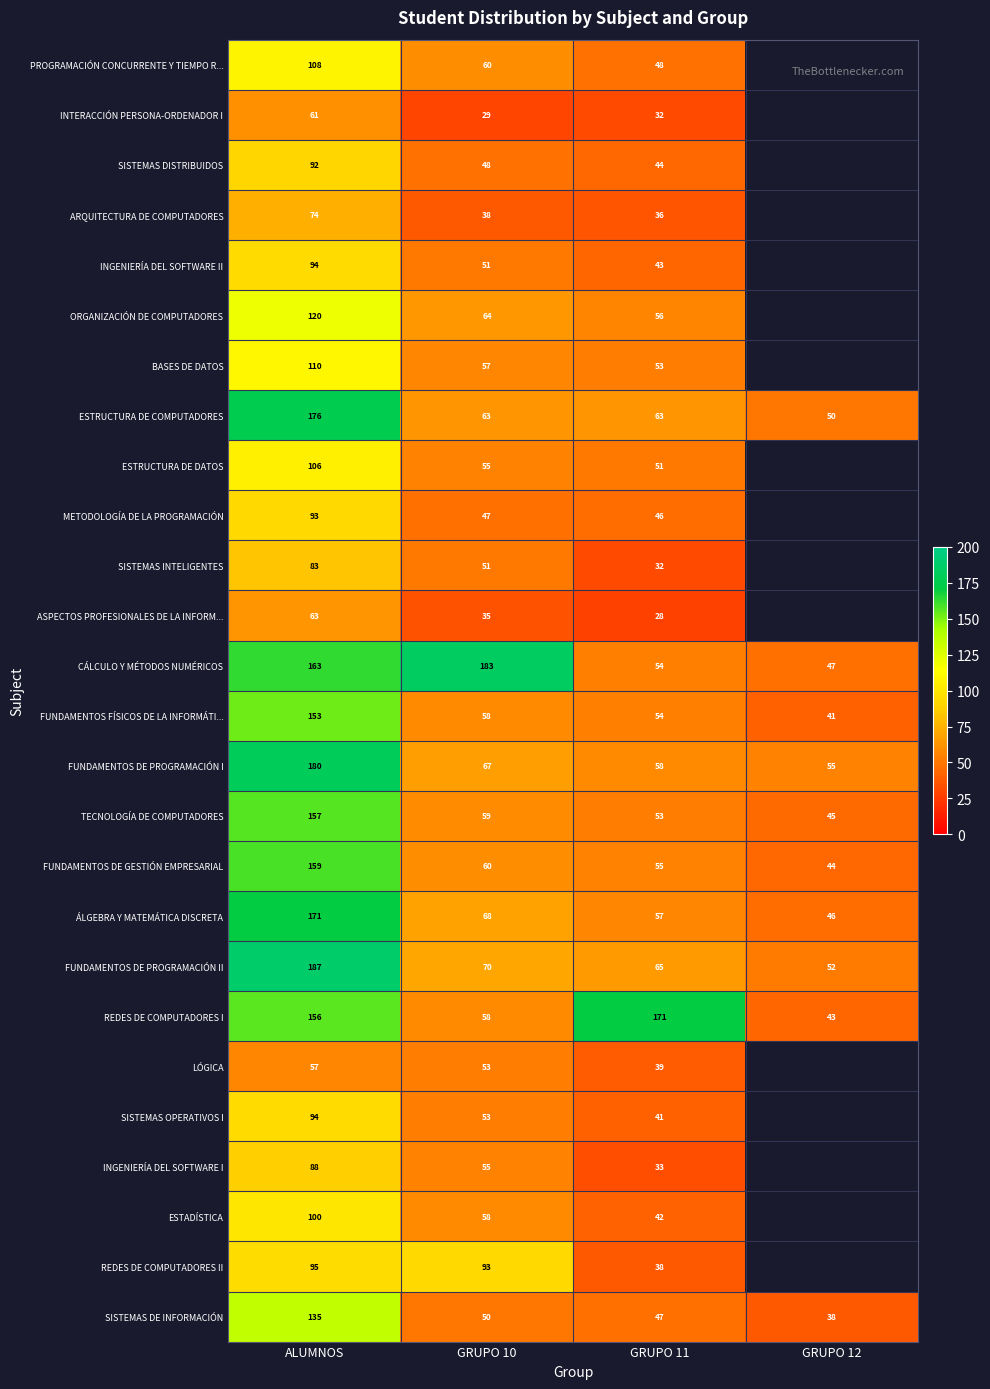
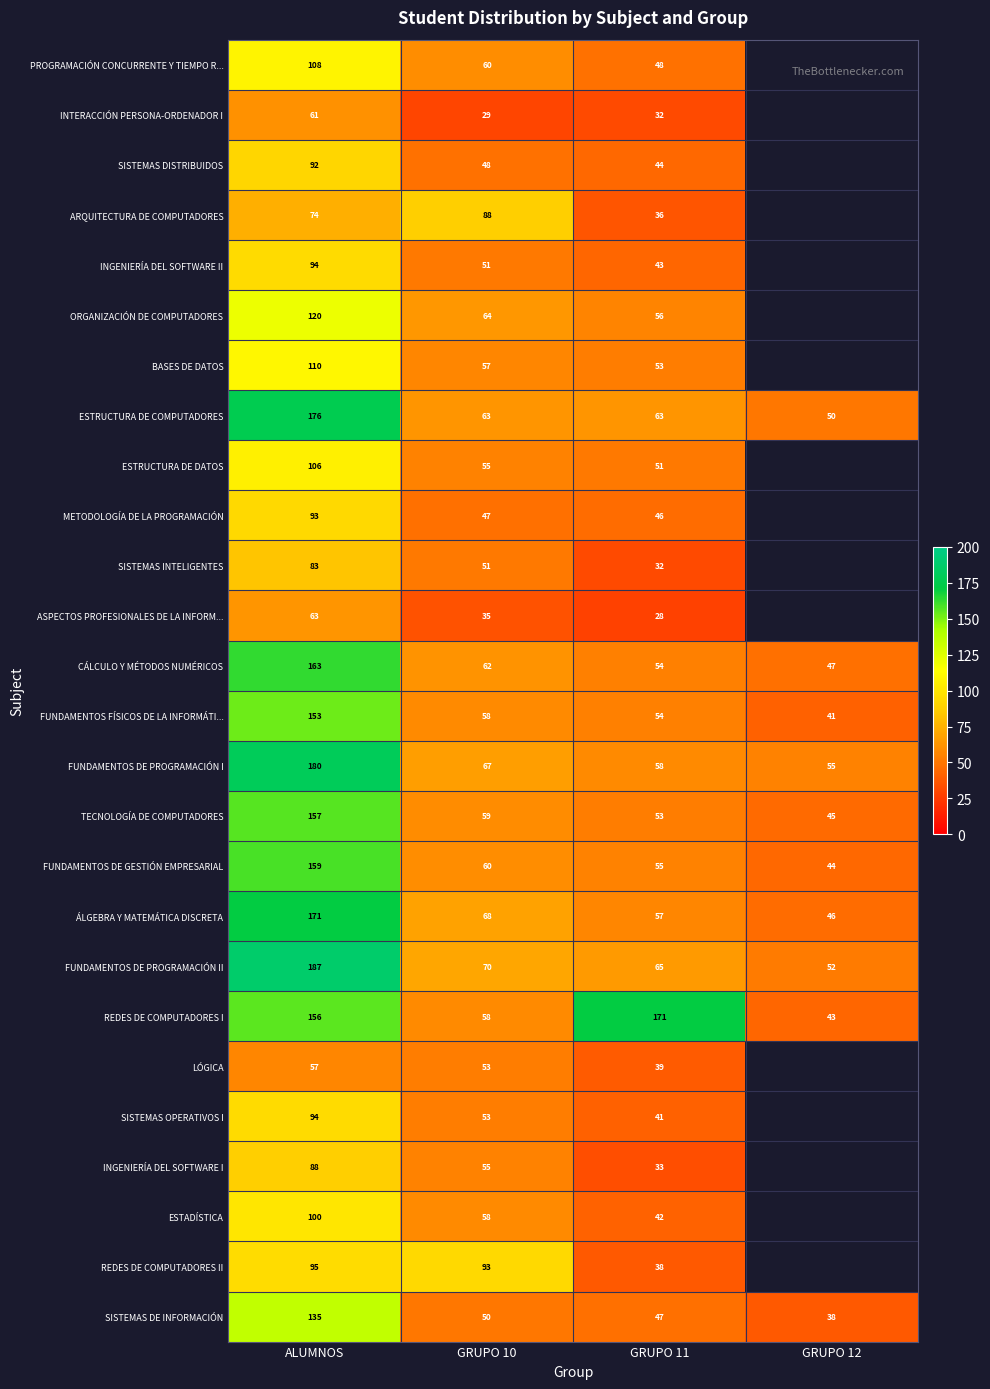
  {
    "PROGRAMACIÓN CONCURRENTE Y TIEMPO R...": {
      "ALUMNOS": 108,
      "GRUPO 10": 60,
      "GRUPO 11": 48
    },
    "INTERACCIÓN PERSONA-ORDENADOR I": {
      "ALUMNOS": 61,
      "GRUPO 10": 29,
      "GRUPO 11": 32
    },
    "SISTEMAS DISTRIBUIDOS": {
      "ALUMNOS": 92,
      "GRUPO 10": 48,
      "GRUPO 11": 44
    },
    "ARQUITECTURA DE COMPUTADORES": {
      "ALUMNOS": 74,
-     "GRUPO 10": 38,
+     "GRUPO 10": 88,
      "GRUPO 11": 36
    },
    "INGENIERÍA DEL SOFTWARE II": {
      "ALUMNOS": 94,
      "GRUPO 10": 51,
      "GRUPO 11": 43
    },
    "ORGANIZACIÓN DE COMPUTADORES": {
      "ALUMNOS": 120,
      "GRUPO 10": 64,
      "GRUPO 11": 56
    },
    "BASES DE DATOS": {
      "ALUMNOS": 110,
      "GRUPO 10": 57,
      "GRUPO 11": 53
    },
    "ESTRUCTURA DE COMPUTADORES": {
      "ALUMNOS": 176,
      "GRUPO 10": 63,
      "GRUPO 11": 63,
      "GRUPO 12": 50
    },
    "ESTRUCTURA DE DATOS": {
      "ALUMNOS": 106,
      "GRUPO 10": 55,
      "GRUPO 11": 51
    },
    "METODOLOGÍA DE LA PROGRAMACIÓN": {
      "ALUMNOS": 93,
      "GRUPO 10": 47,
      "GRUPO 11": 46
    },
    "SISTEMAS INTELIGENTES": {
      "ALUMNOS": 83,
      "GRUPO 10": 51,
      "GRUPO 11": 32
    },
    "ASPECTOS PROFESIONALES DE LA INFORM...": {
      "ALUMNOS": 63,
      "GRUPO 10": 35,
      "GRUPO 11": 28
    },
    "CÁLCULO Y MÉTODOS NUMÉRICOS": {
      "ALUMNOS": 163,
-     "GRUPO 10": 183,
+     "GRUPO 10": 62,
      "GRUPO 11": 54,
      "GRUPO 12": 47
    },
    "FUNDAMENTOS FÍSICOS DE LA INFORMÁTI...": {
      "ALUMNOS": 153,
      "GRUPO 10": 58,
      "GRUPO 11": 54,
      "GRUPO 12": 41
    },
    "FUNDAMENTOS DE PROGRAMACIÓN I": {
      "ALUMNOS": 180,
      "GRUPO 10": 67,
      "GRUPO 11": 58,
      "GRUPO 12": 55
    },
    "TECNOLOGÍA DE COMPUTADORES": {
      "ALUMNOS": 157,
      "GRUPO 10": 59,
      "GRUPO 11": 53,
      "GRUPO 12": 45
    },
    "FUNDAMENTOS DE GESTIÓN EMPRESARIAL": {
      "ALUMNOS": 159,
      "GRUPO 10": 60,
      "GRUPO 11": 55,
      "GRUPO 12": 44
    },
    "ÁLGEBRA Y MATEMÁTICA DISCRETA": {
      "ALUMNOS": 171,
      "GRUPO 10": 68,
      "GRUPO 11": 57,
      "GRUPO 12": 46
    },
    "FUNDAMENTOS DE PROGRAMACIÓN II": {
      "ALUMNOS": 187,
      "GRUPO 10": 70,
      "GRUPO 11": 65,
      "GRUPO 12": 52
    },
    "REDES DE COMPUTADORES I": {
      "ALUMNOS": 156,
      "GRUPO 10": 58,
      "GRUPO 11": 171,
      "GRUPO 12": 43
    },
    "LÓGICA": {
      "ALUMNOS": 57,
      "GRUPO 10": 53,
      "GRUPO 11": 39
    },
    "SISTEMAS OPERATIVOS I": {
      "ALUMNOS": 94,
      "GRUPO 10": 53,
      "GRUPO 11": 41
    },
    "INGENIERÍA DEL SOFTWARE I": {
      "ALUMNOS": 88,
      "GRUPO 10": 55,
      "GRUPO 11": 33
    },
    "ESTADÍSTICA": {
      "ALUMNOS": 100,
      "GRUPO 10": 58,
      "GRUPO 11": 42
    },
    "REDES DE COMPUTADORES II": {
      "ALUMNOS": 95,
      "GRUPO 10": 93,
      "GRUPO 11": 38
    },
    "SISTEMAS DE INFORMACIÓN": {
      "ALUMNOS": 135,
      "GRUPO 10": 50,
      "GRUPO 11": 47,
      "GRUPO 12": 38
    }
  }
